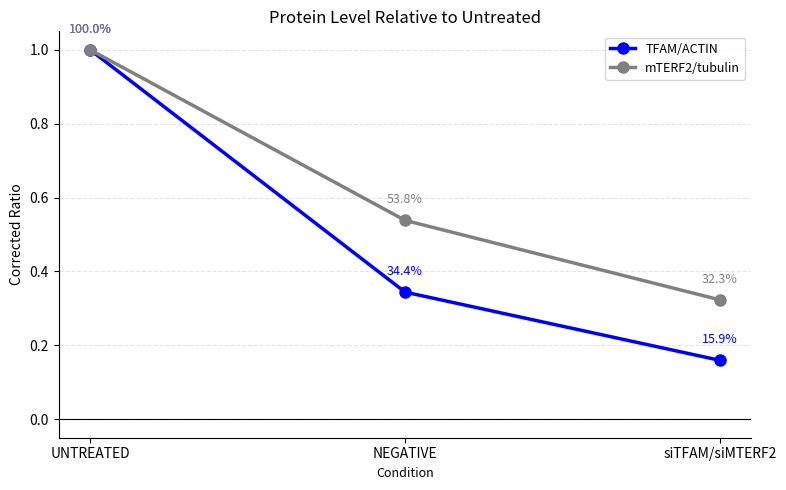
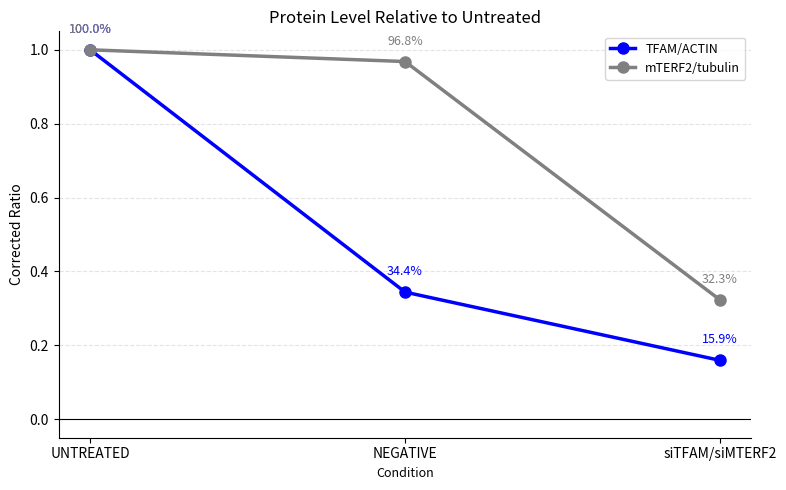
  {
    "TFAM/ACTIN": {
      "NEGATIVE": "34.4%",
      "siTFAM/siMTERF2": "15.9%"
    },
    "mTERF2/tubulin": {
-     "NEGATIVE": "53.8%",
+     "NEGATIVE": "96.8%",
      "siTFAM/siMTERF2": "32.3%"
    }
  }
